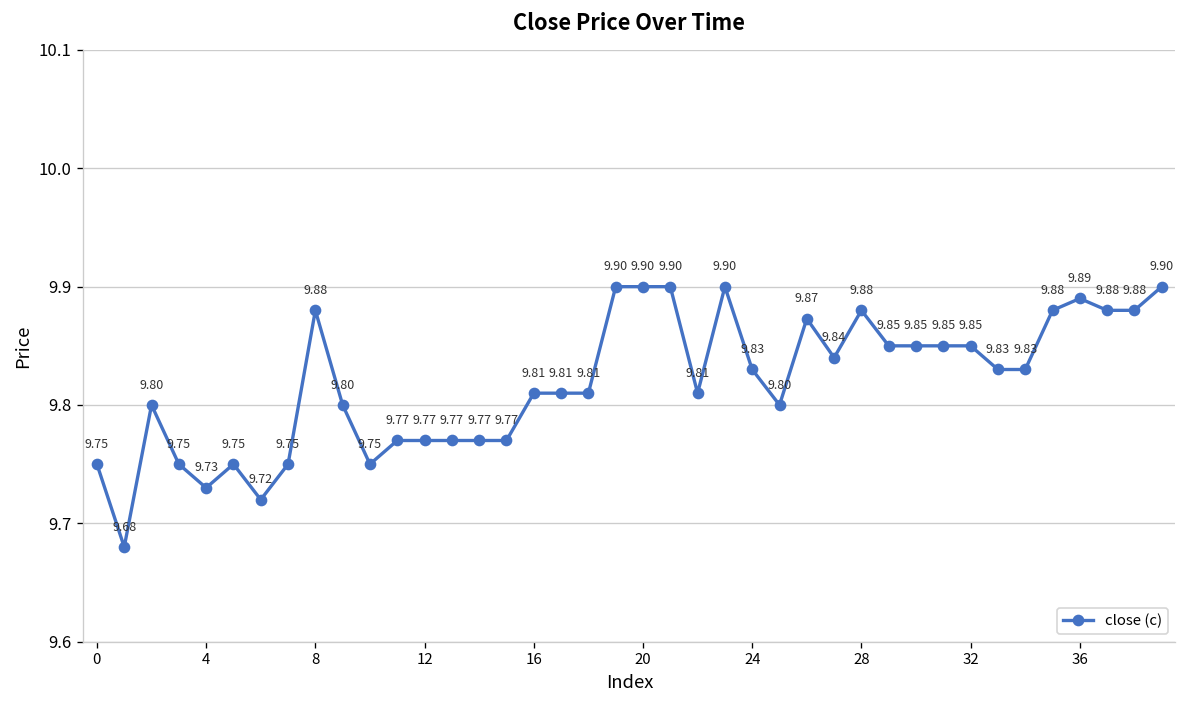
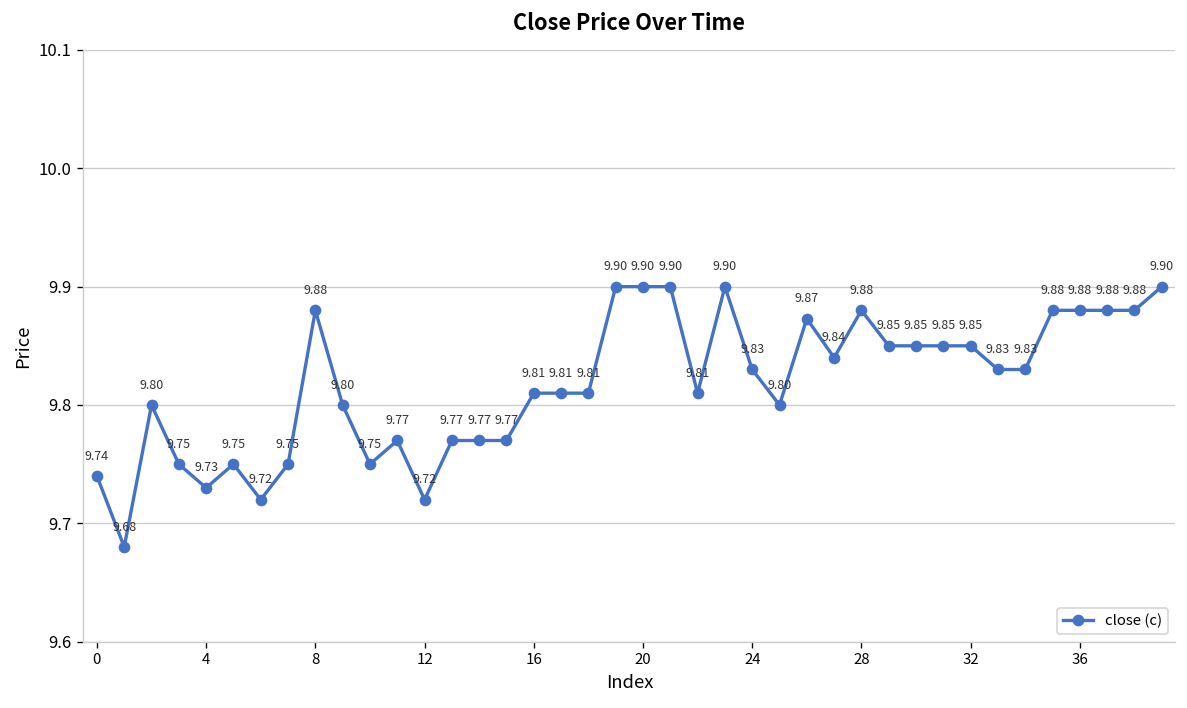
  {
-   "0": 9.75,
+   "0": 9.74,
    "4": 9.73,
    "8": 9.88,
-   "12": 9.77,
+   "12": 9.72,
    "16": 9.81,
    "20": 9.90,
    "24": 9.83,
    "28": 9.88,
    "32": 9.85,
-   "36": 9.89
+   "36": 9.88
  }
